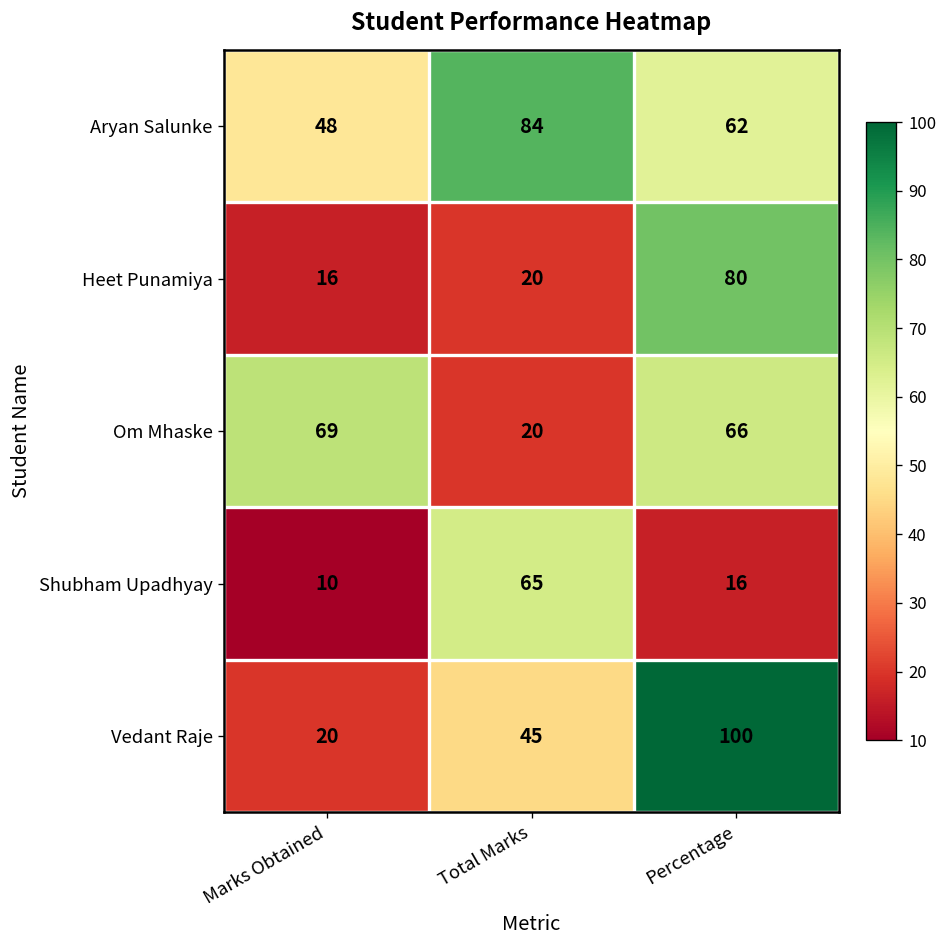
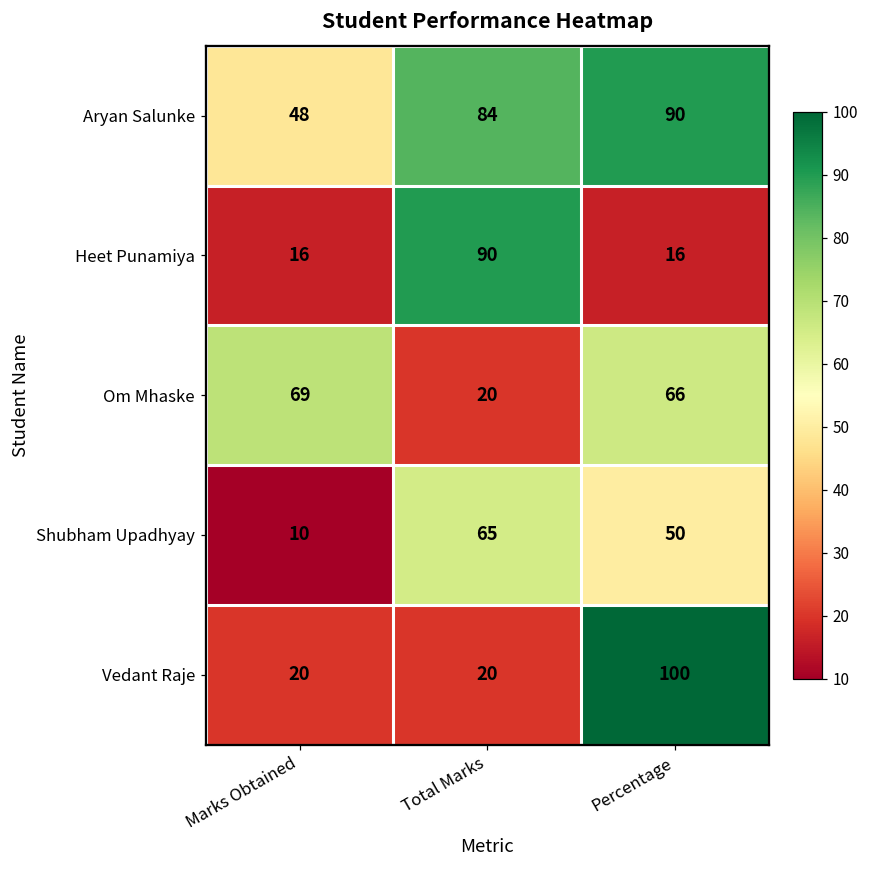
  {
    "Aryan Salunke": {
      "Marks Obtained": 48,
      "Total Marks": 84,
-     "Percentage": 62
+     "Percentage": 90
    },
    "Heet Punamiya": {
      "Marks Obtained": 16,
-     "Total Marks": 20,
-     "Percentage": 80
+     "Total Marks": 90,
+     "Percentage": 16
    },
    "Om Mhaske": {
      "Marks Obtained": 69,
      "Total Marks": 20,
      "Percentage": 66
    },
    "Shubham Upadhyay": {
      "Marks Obtained": 10,
      "Total Marks": 65,
-     "Percentage": 16
+     "Percentage": 50
    },
    "Vedant Raje": {
      "Marks Obtained": 20,
-     "Total Marks": 45,
+     "Total Marks": 20,
      "Percentage": 100
    }
  }
